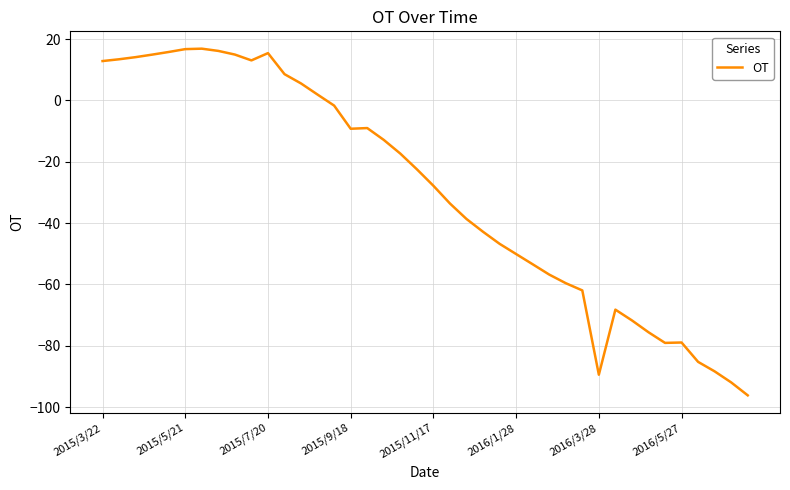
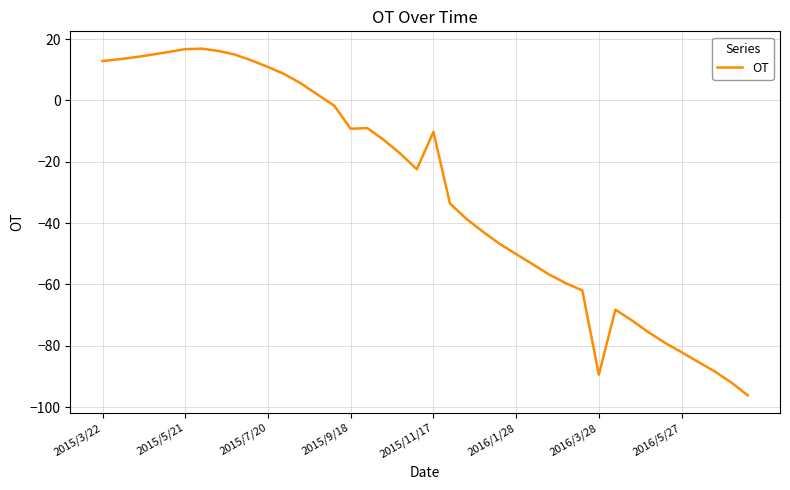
  {
    "2015/3/22": 13,
    "2015/5/21": 17,
-   "2015/7/20": 15,
+   "2015/7/20": 11,
    "2015/9/18": -9,
-   "2015/11/17": -28,
+   "2015/11/17": -10,
    "2016/1/28": -50,
    "2016/3/28": -89,
-   "2016/5/27": -79
+   "2016/5/27": -82
  }
